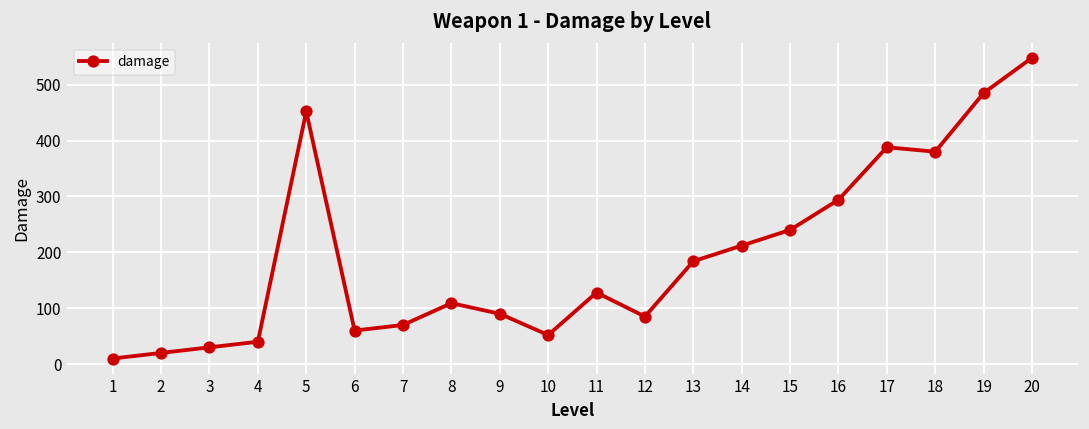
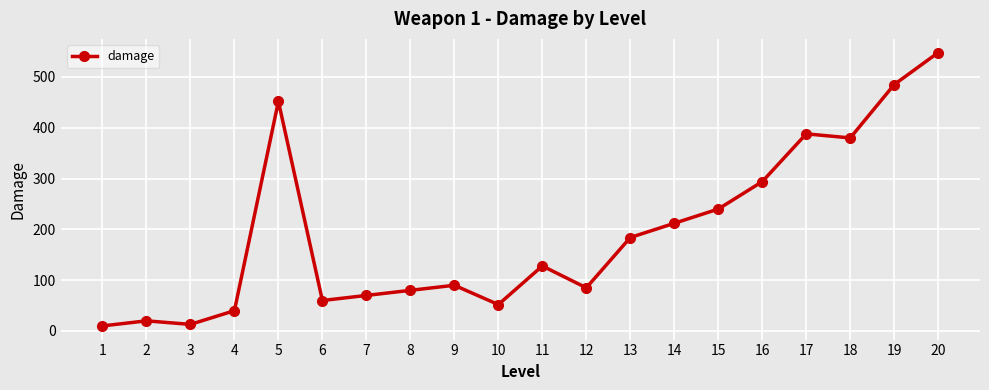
  {
    "1": 10,
    "2": 20,
-   "3": 30,
+   "3": 10,
    "4": 40,
    "5": 450,
    "6": 60,
    "7": 70,
-   "8": 110,
+   "8": 80,
    "9": 90,
    "10": 50,
    "11": 130,
    "12": 90,
    "13": 180,
    "14": 210,
    "15": 240,
    "16": 290,
    "17": 390,
    "18": 380,
    "19": 490,
    "20": 550
  }
